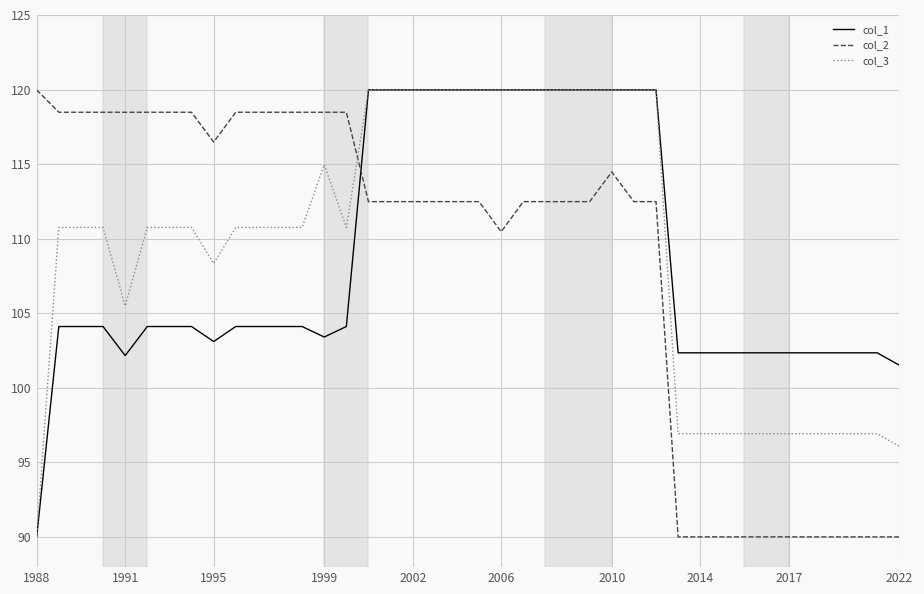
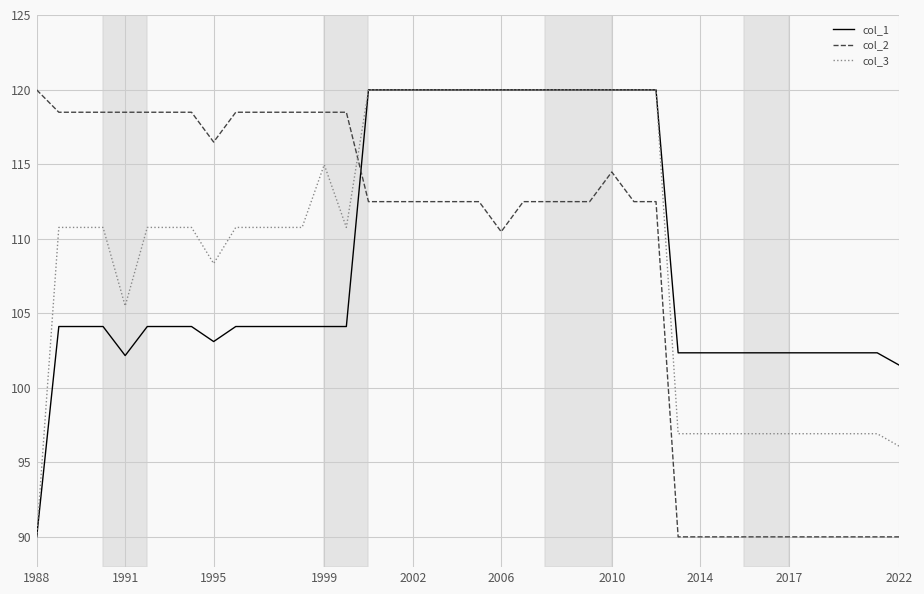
  {
    "col_1": {
      "1991": 102.2,
      "1995": 103.1,
-     "1999": 103.4,
+     "1999": 104.1,
      "2014": 102.4,
      "2017": 102.4,
      "2022": 101.5
    },
    "col_2": {
      "1988": 120.0,
      "1991": 118.5,
      "1995": 116.5,
      "1999": 118.5,
      "2002": 112.5,
      "2006": 110.5,
      "2010": 114.5,
      "2014": 90.0,
      "2017": 90.0,
      "2022": 90.0
    },
    "col_3": {
      "1991": 105.5,
      "1995": 108.3,
      "1999": 115.0,
      "2014": 96.9,
      "2017": 96.9,
      "2022": 96.1
    }
  }
